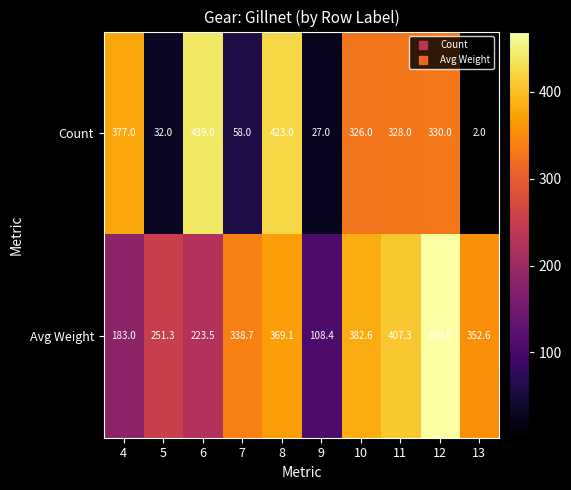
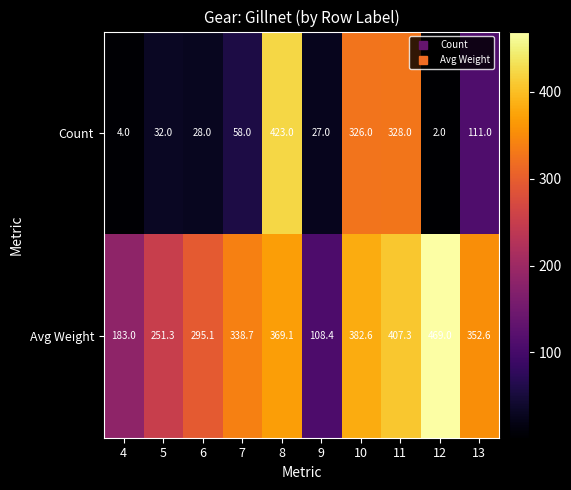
  {
    "Count": {
-     "4": 377.0,
+     "4": 4.0,
      "5": 32.0,
-     "6": 439.0,
+     "6": 28.0,
      "7": 58.0,
      "8": 423.0,
      "9": 27.0,
      "10": 326.0,
      "11": 328.0,
-     "12": 330.0,
-     "13": 2.0
+     "12": 2.0,
+     "13": 111.0
    },
    "Avg Weight": {
      "4": 183.0,
      "5": 251.3,
-     "6": 223.5,
+     "6": 295.1,
      "7": 338.7,
      "8": 369.1,
      "9": 108.4,
      "10": 382.6,
      "11": 407.3,
      "12": 469.0,
      "13": 352.6
    }
  }
